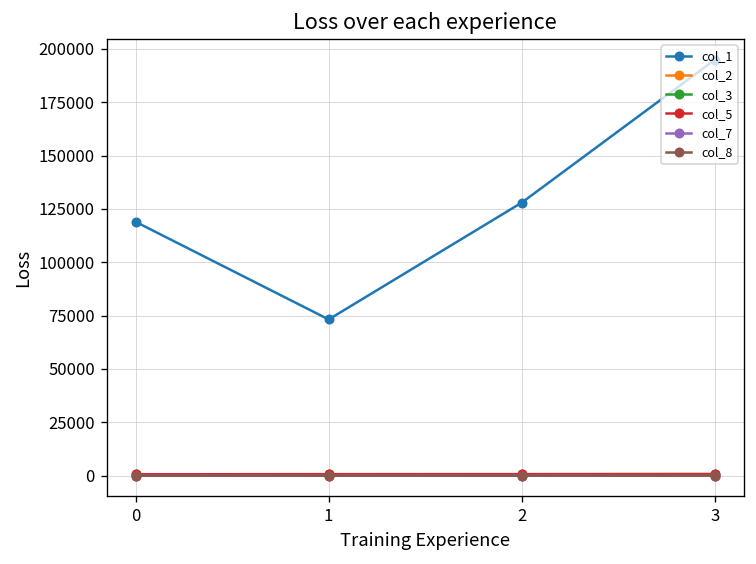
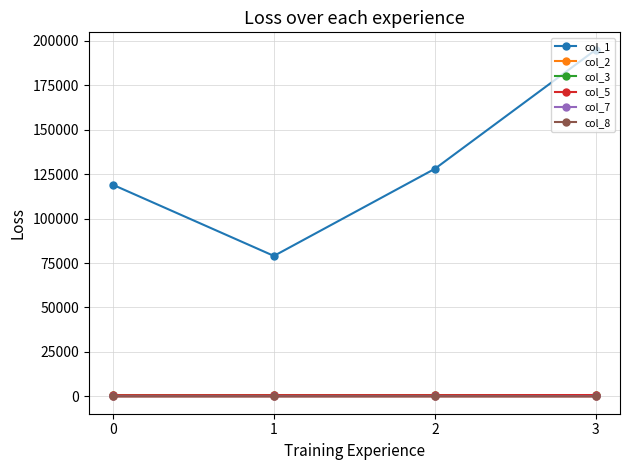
  {
    "col_1": {
      "0": 119000,
-     "1": 73000,
+     "1": 79000,
      "2": 128000
    }
  }
